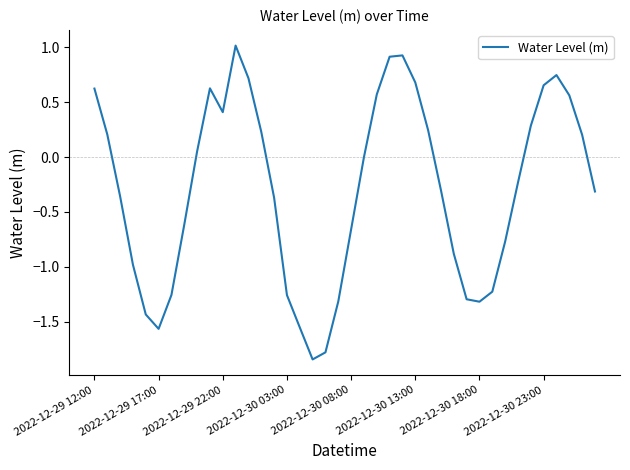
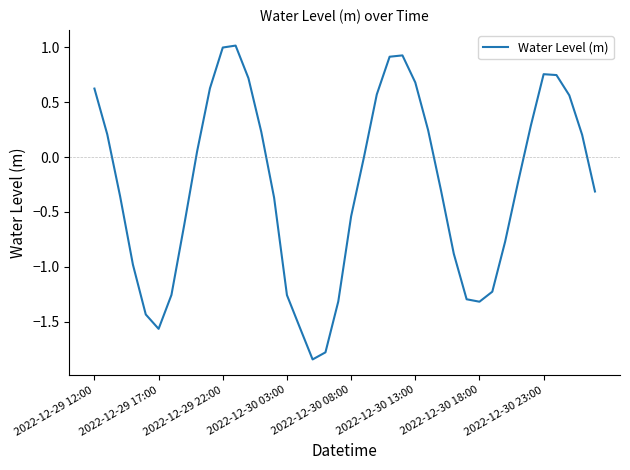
  {
    "2022-12-29 12:00": 0.62,
    "2022-12-29 17:00": -1.57,
-   "2022-12-29 22:00": 0.41,
+   "2022-12-29 22:00": 1.00,
    "2022-12-30 03:00": -1.26,
-   "2022-12-30 08:00": -0.66,
+   "2022-12-30 08:00": -0.54,
    "2022-12-30 13:00": 0.68,
    "2022-12-30 18:00": -1.32,
-   "2022-12-30 23:00": 0.65
+   "2022-12-30 23:00": 0.75
  }
